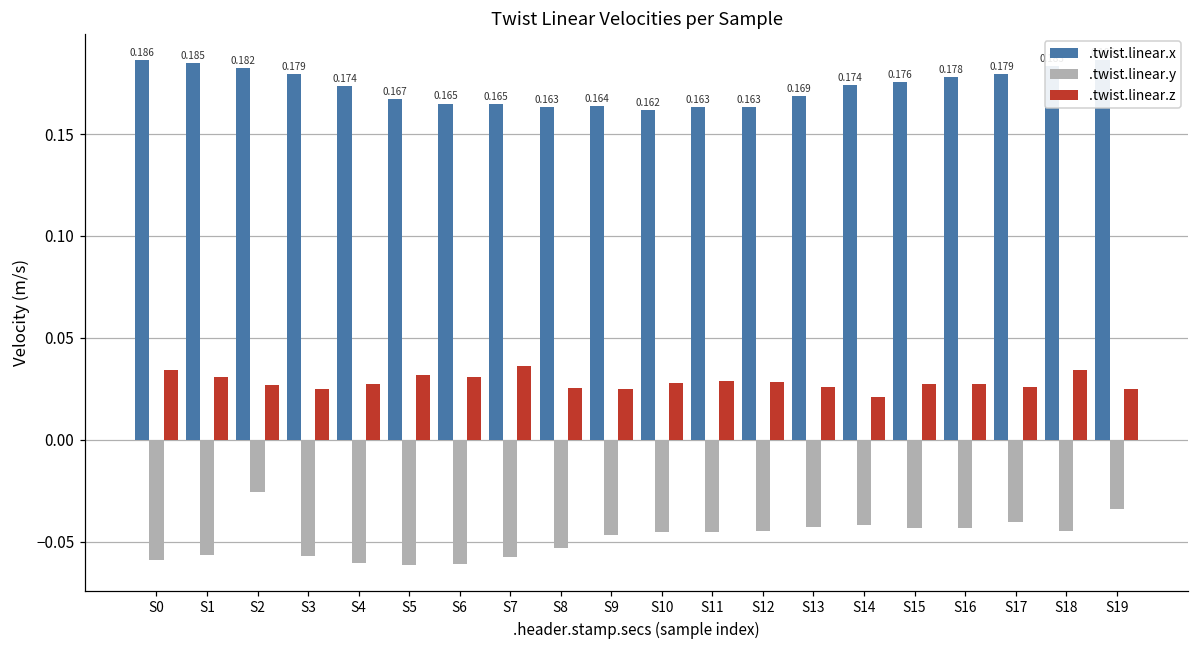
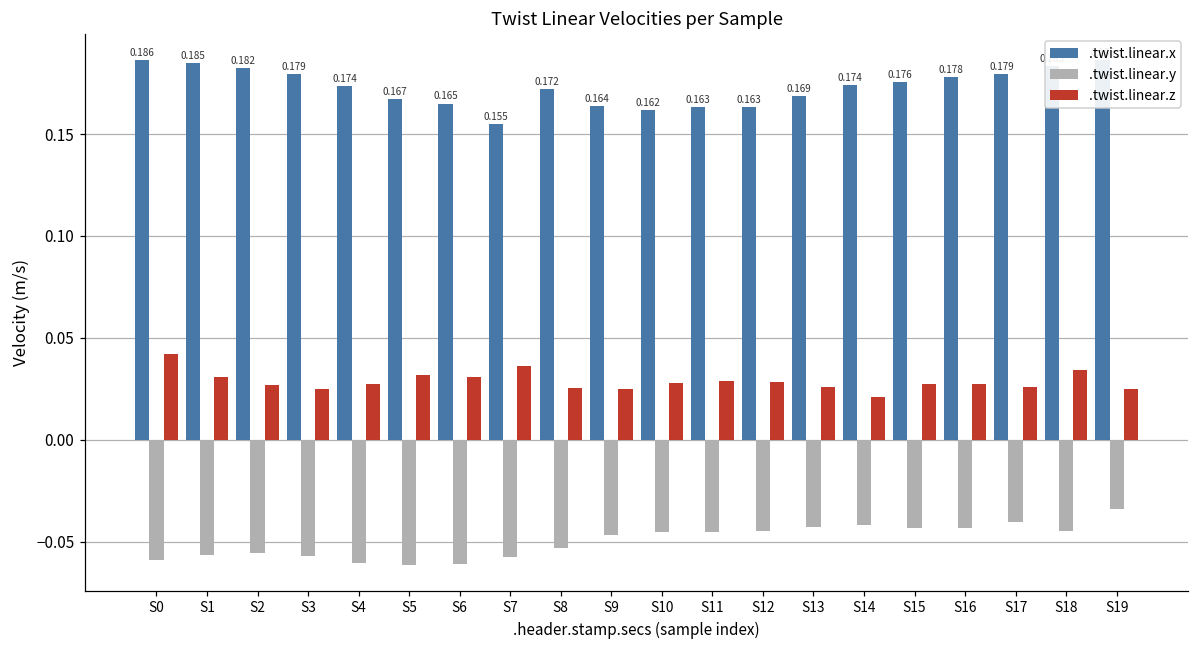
  {
    ".twist.linear.x": {
      "S0": 0.186,
      "S1": 0.185,
      "S2": 0.182,
      "S3": 0.179,
      "S4": 0.174,
      "S5": 0.167,
      "S6": 0.165,
-     "S7": 0.165,
-     "S8": 0.163,
+     "S7": 0.155,
+     "S8": 0.172,
      "S9": 0.164,
      "S10": 0.162,
      "S11": 0.163,
      "S12": 0.163,
      "S13": 0.169,
      "S14": 0.174,
      "S15": 0.176,
      "S16": 0.178,
      "S17": 0.179
    },
    ".twist.linear.y": {
      "S0": -0.059,
      "S1": -0.056,
-     "S2": -0.026,
+     "S2": -0.056,
      "S3": -0.057,
      "S4": -0.060,
      "S5": -0.062,
      "S6": -0.061,
      "S7": -0.057,
      "S8": -0.053,
      "S9": -0.047,
      "S10": -0.045,
      "S11": -0.045,
      "S12": -0.045,
      "S13": -0.043,
      "S14": -0.042,
      "S15": -0.043,
      "S16": -0.044,
      "S17": -0.041,
      "S18": -0.045,
      "S19": -0.034
    },
    ".twist.linear.z": {
-     "S0": 0.034,
+     "S0": 0.042,
      "S1": 0.031,
      "S2": 0.027,
      "S3": 0.025,
      "S4": 0.027,
      "S5": 0.032,
      "S6": 0.031,
      "S7": 0.036,
      "S8": 0.026,
      "S9": 0.025,
      "S10": 0.028,
      "S11": 0.029,
      "S12": 0.028,
      "S13": 0.026,
      "S14": 0.021,
      "S15": 0.027,
      "S16": 0.027,
      "S17": 0.026,
      "S18": 0.034,
      "S19": 0.025
    }
  }
